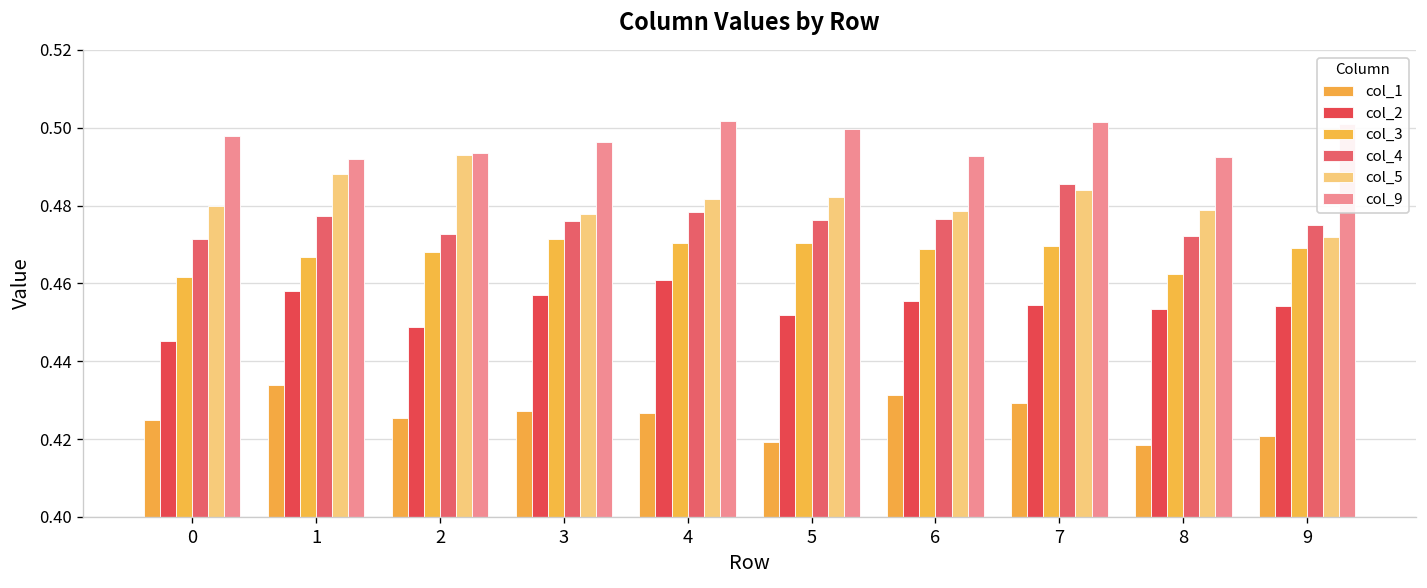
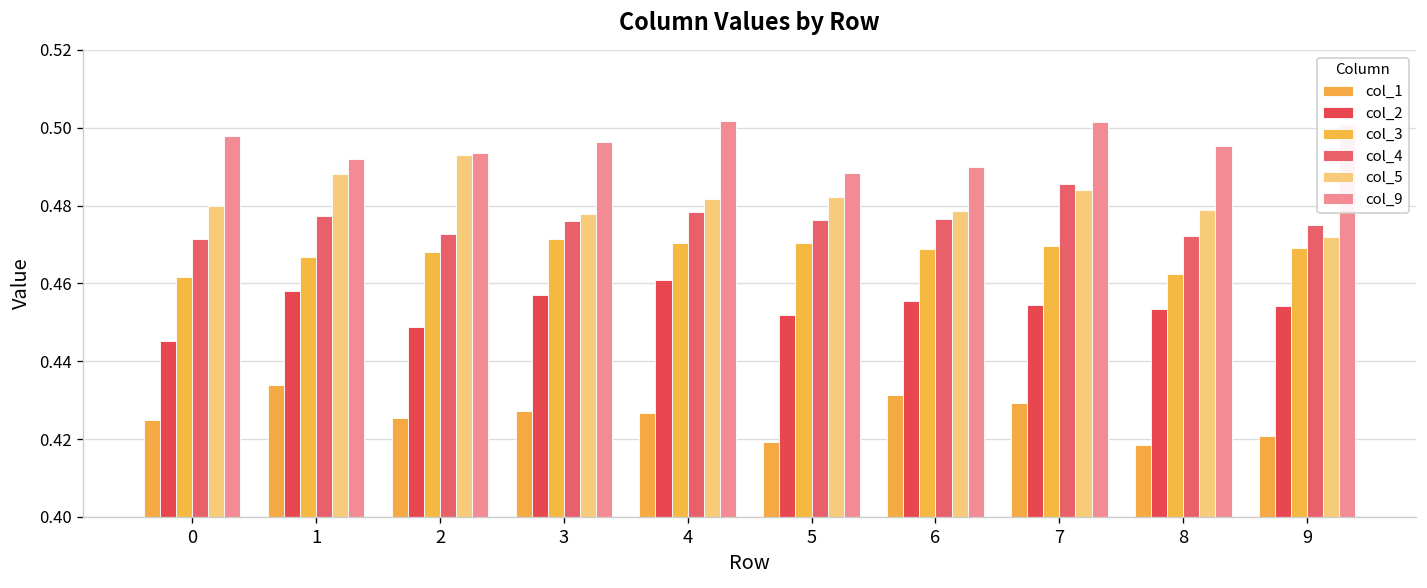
  {
    "col_9": {
      "0": 0.498,
      "1": 0.492,
      "2": 0.494,
      "3": 0.496,
      "4": 0.502,
-     "5": 0.500,
-     "6": 0.493,
+     "5": 0.489,
+     "6": 0.490,
      "7": 0.502,
-     "8": 0.492
+     "8": 0.495
    }
  }
